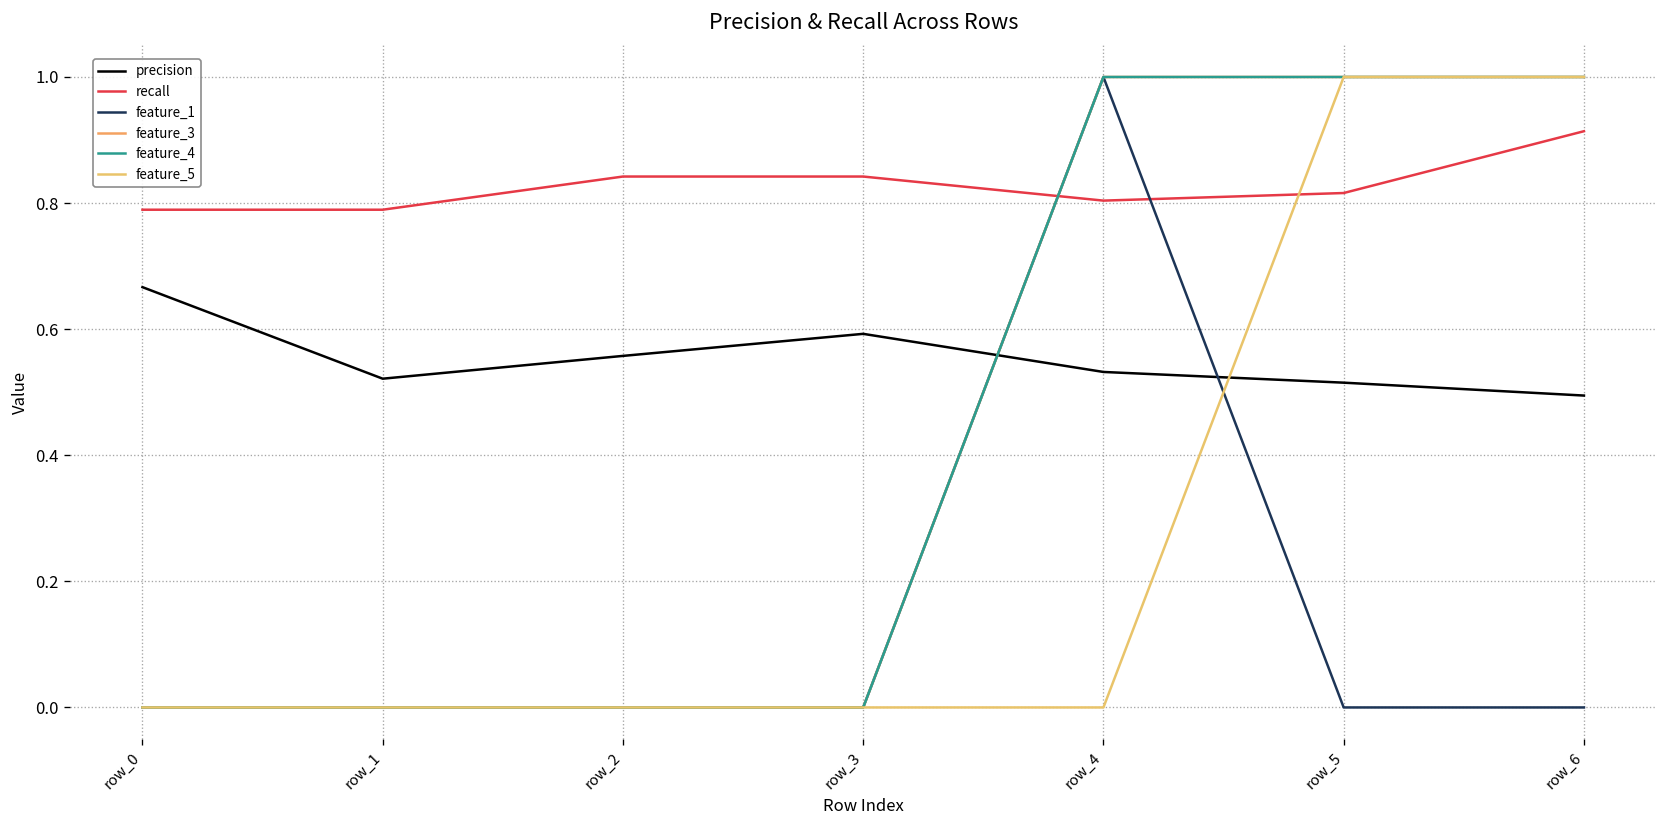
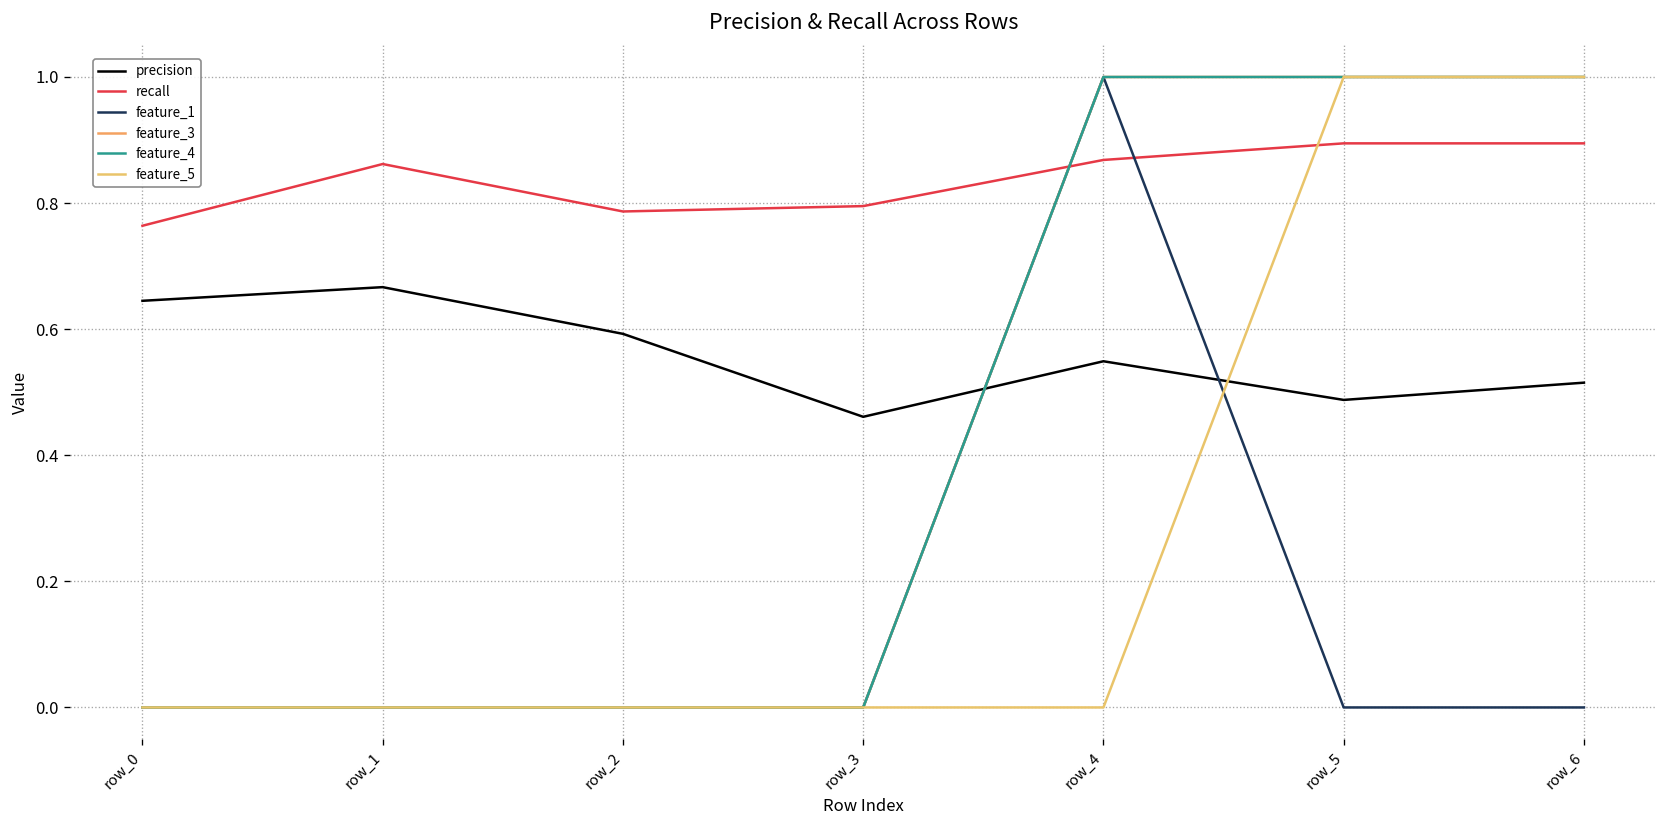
  {
    "precision": {
-     "row_0": 0.67,
-     "row_1": 0.52,
-     "row_2": 0.56,
-     "row_3": 0.59,
-     "row_4": 0.53,
-     "row_5": 0.52,
-     "row_6": 0.49
+     "row_0": 0.64,
+     "row_1": 0.67,
+     "row_2": 0.59,
+     "row_3": 0.46,
+     "row_4": 0.55,
+     "row_5": 0.49,
+     "row_6": 0.52
    },
    "recall": {
-     "row_0": 0.79,
-     "row_1": 0.79,
-     "row_2": 0.84,
-     "row_3": 0.84,
-     "row_4": 0.80,
-     "row_5": 0.82,
-     "row_6": 0.91
+     "row_0": 0.76,
+     "row_1": 0.86,
+     "row_2": 0.79,
+     "row_3": 0.80,
+     "row_4": 0.87,
+     "row_5": 0.89,
+     "row_6": 0.89
    },
    "feature_1": {
      "row_5": 0.00,
      "row_6": 0.00
    },
    "feature_5": {
      "row_4": 0.00
    }
  }
